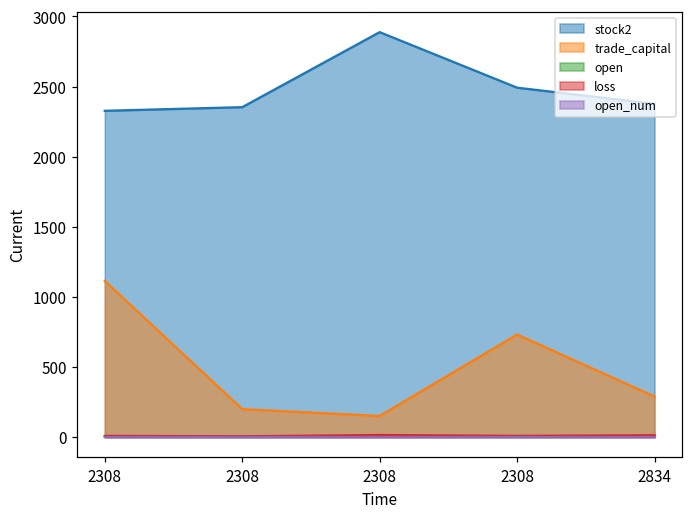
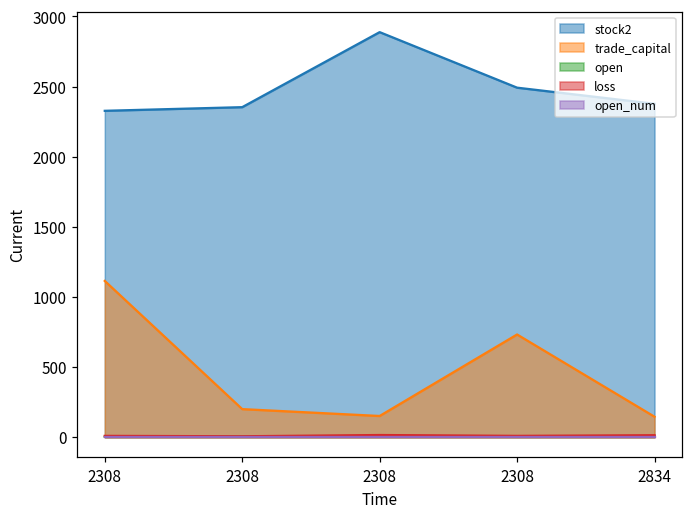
  {
    "trade_capital": {
-     "2834": 290
+     "2834": 150
    }
  }
